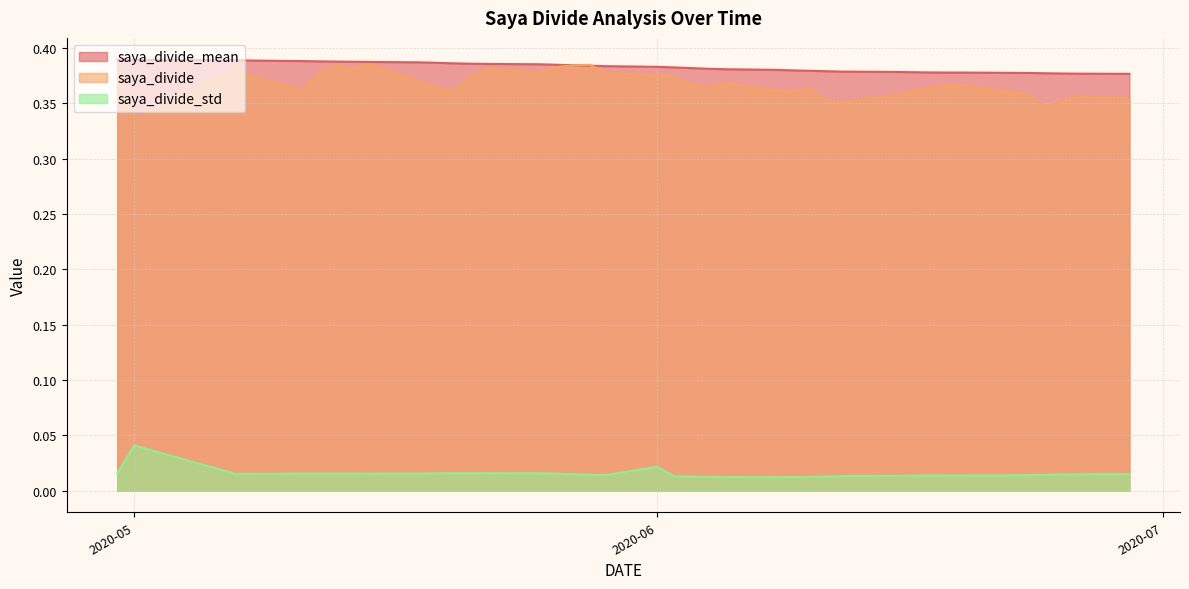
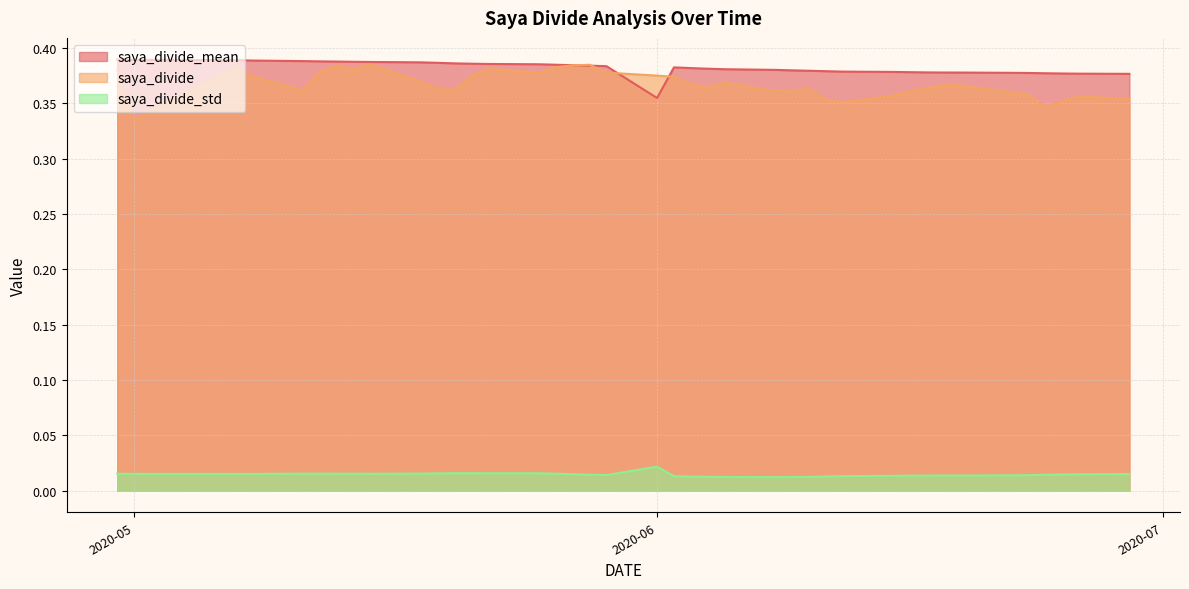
  {
    "saya_divide_mean": {
-     "2020-06": 0.383
+     "2020-06": 0.355
    },
    "saya_divide": {
      "2020-05": 0.335,
      "2020-06": 0.375
    },
    "saya_divide_std": {
-     "2020-05": 0.041,
+     "2020-05": 0.015,
      "2020-06": 0.022
    }
  }
